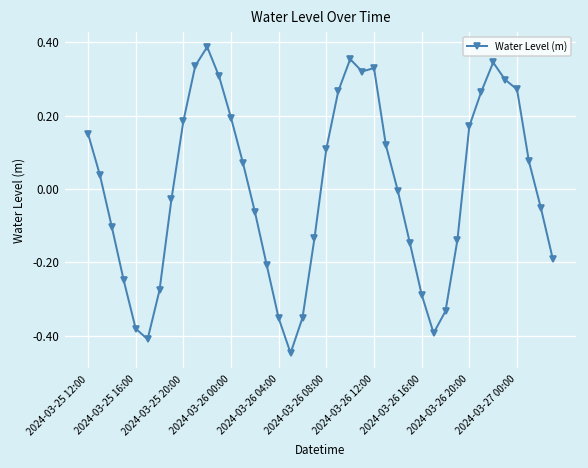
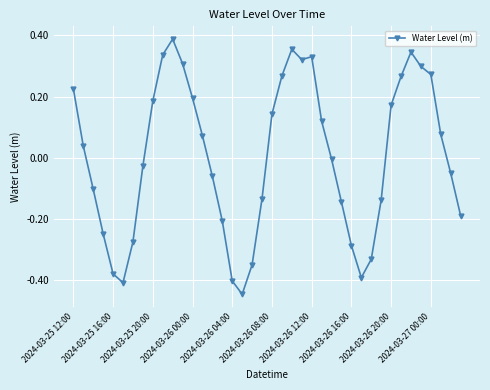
  {
-   "2024-03-25 12:00": 0.15,
+   "2024-03-25 12:00": 0.23,
    "2024-03-25 16:00": -0.38,
    "2024-03-25 20:00": 0.18,
    "2024-03-26 00:00": 0.19,
-   "2024-03-26 04:00": -0.35,
-   "2024-03-26 08:00": 0.11,
+   "2024-03-26 04:00": -0.40,
+   "2024-03-26 08:00": 0.14,
    "2024-03-26 12:00": 0.33,
    "2024-03-26 16:00": -0.29,
    "2024-03-26 20:00": 0.17,
    "2024-03-27 00:00": 0.27
  }
